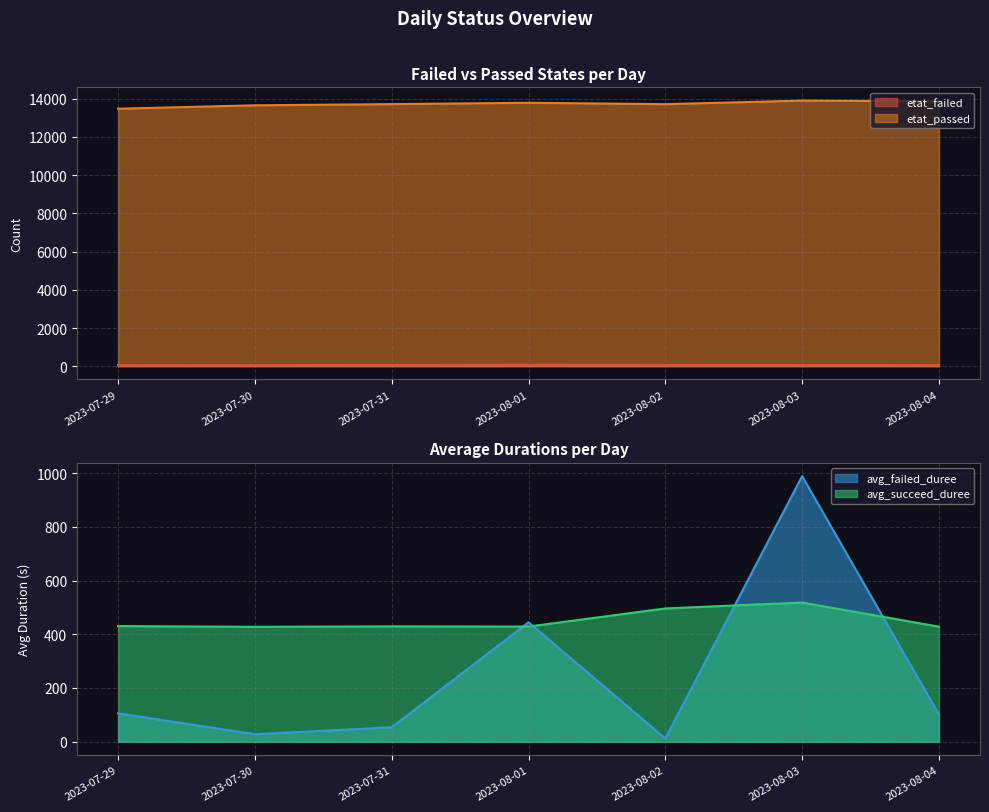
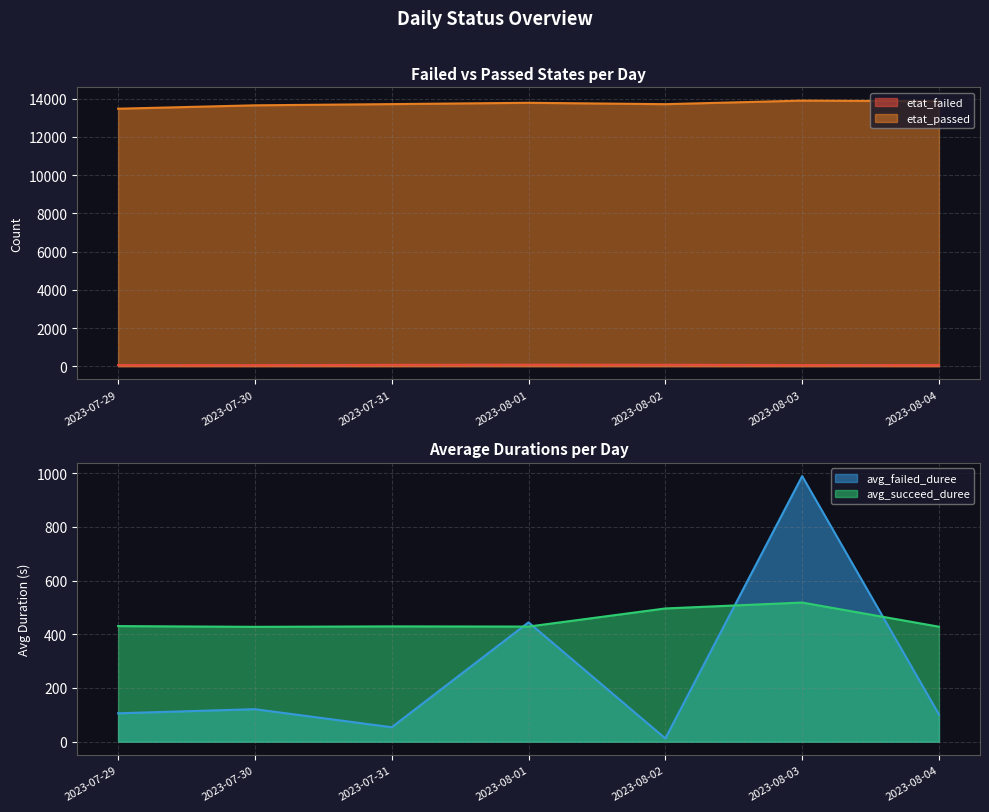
  {
    "Average Durations per Day": {
      "avg_failed_duree": {
        "2023-07-29": 110,
-       "2023-07-30": 30,
+       "2023-07-30": 120,
        "2023-07-31": 50,
        "2023-08-01": 440,
        "2023-08-02": 10,
        "2023-08-03": 990,
        "2023-08-04": 100
      },
      "avg_succeed_duree": {
        "2023-07-29": 430,
        "2023-07-30": 430,
        "2023-07-31": 430,
        "2023-08-01": 430,
        "2023-08-02": 500,
        "2023-08-03": 520,
        "2023-08-04": 430
      }
    }
  }
